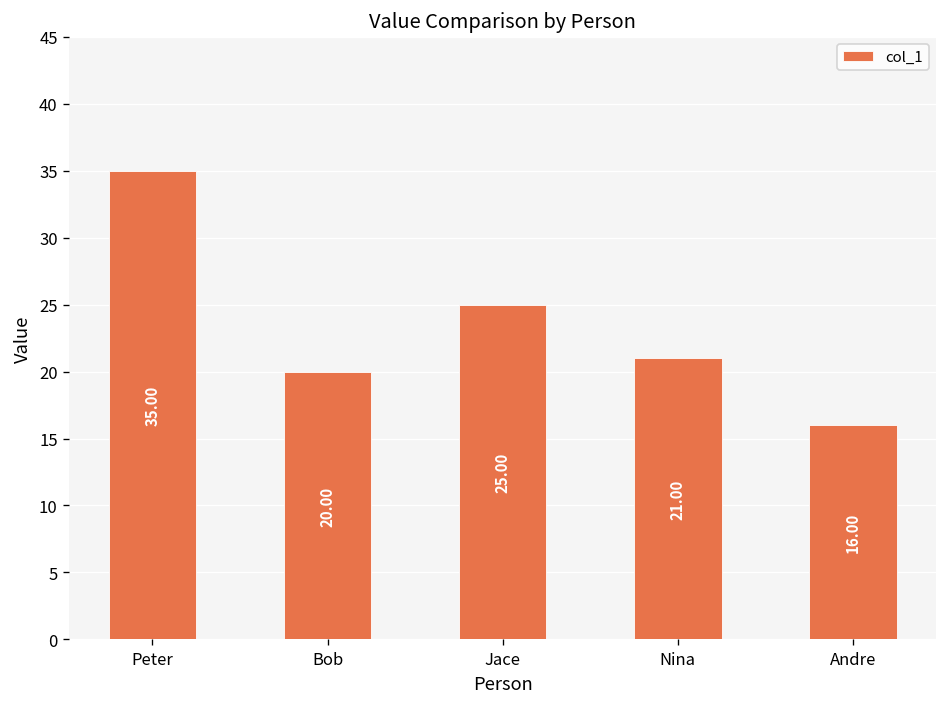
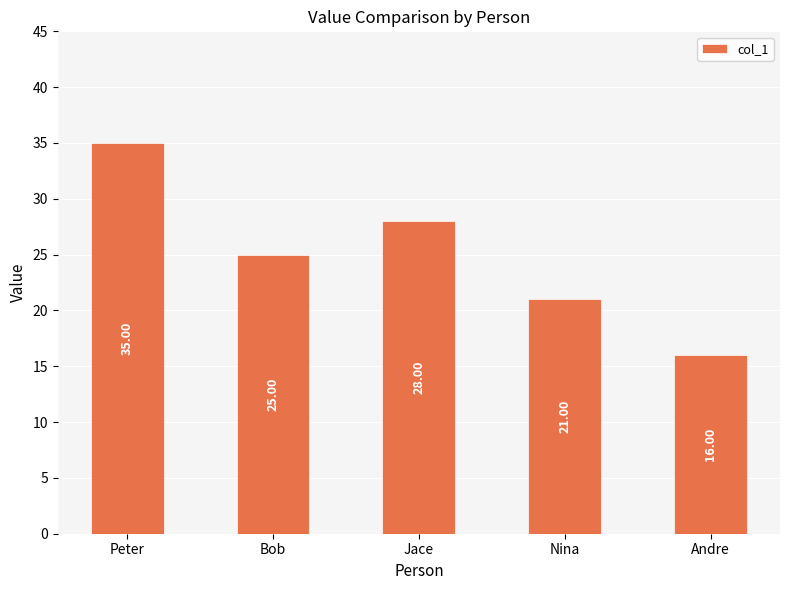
  {
    "Peter": 35.00,
-   "Bob": 20.00,
-   "Jace": 25.00,
+   "Bob": 25.00,
+   "Jace": 28.00,
    "Nina": 21.00,
    "Andre": 16.00
  }
